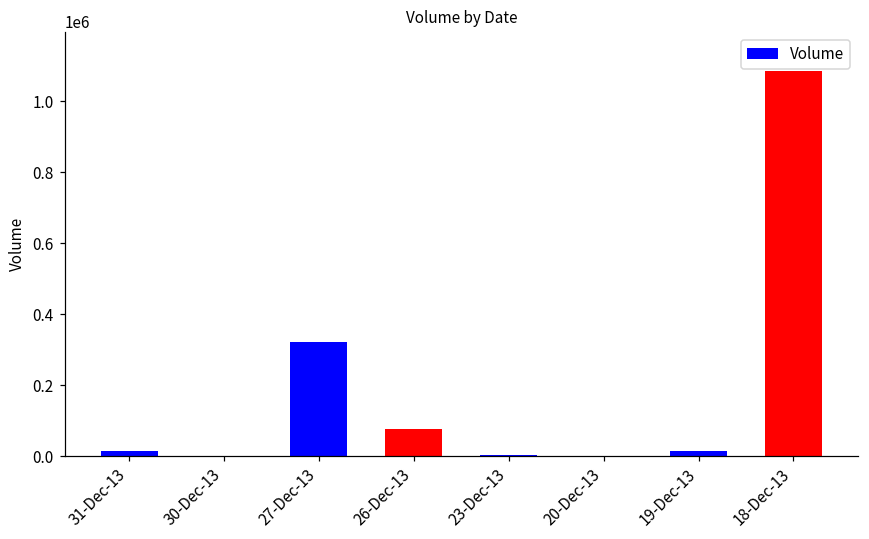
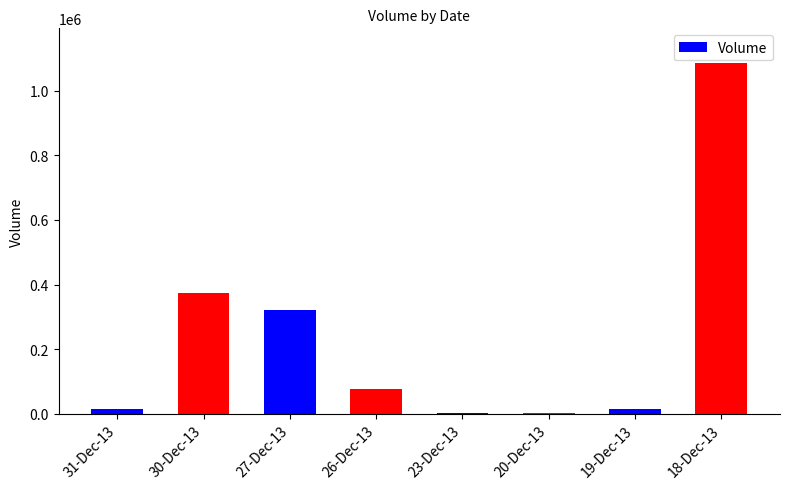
  {
    "31-Dec-13": 10000,
-   "30-Dec-13": 0,
+   "30-Dec-13": 370000,
    "27-Dec-13": 320000,
    "26-Dec-13": 80000,
    "19-Dec-13": 20000,
    "18-Dec-13": 1090000
  }
